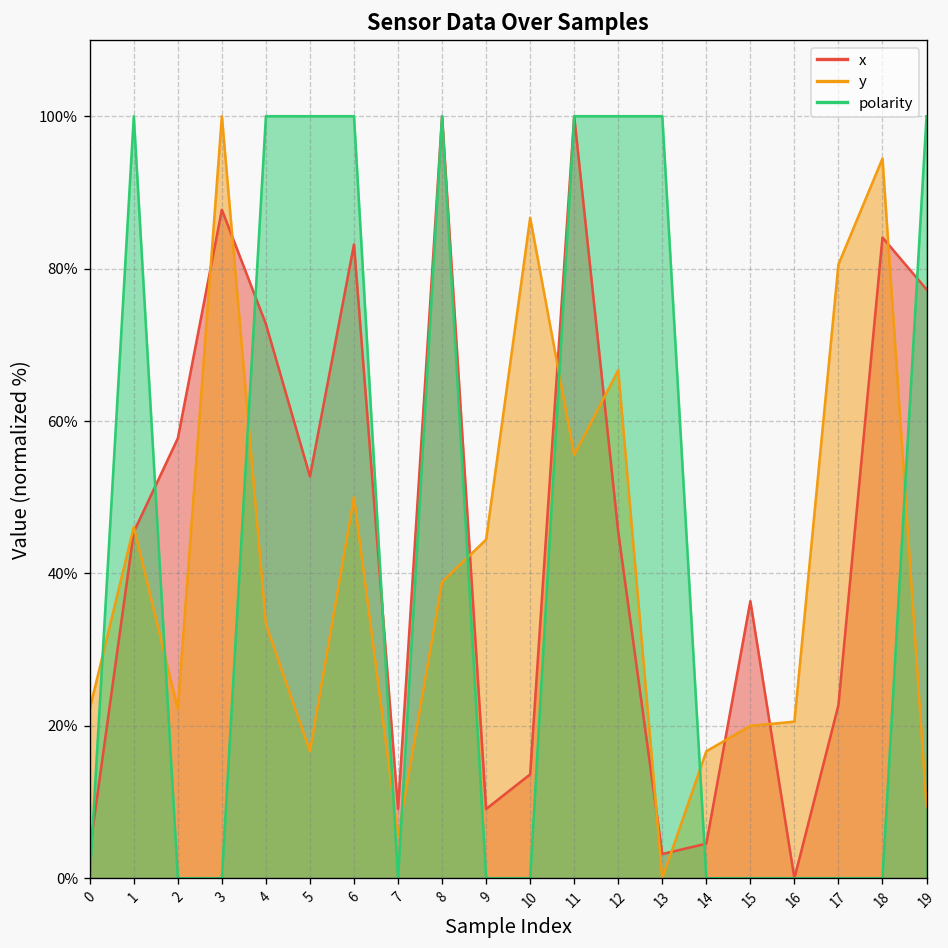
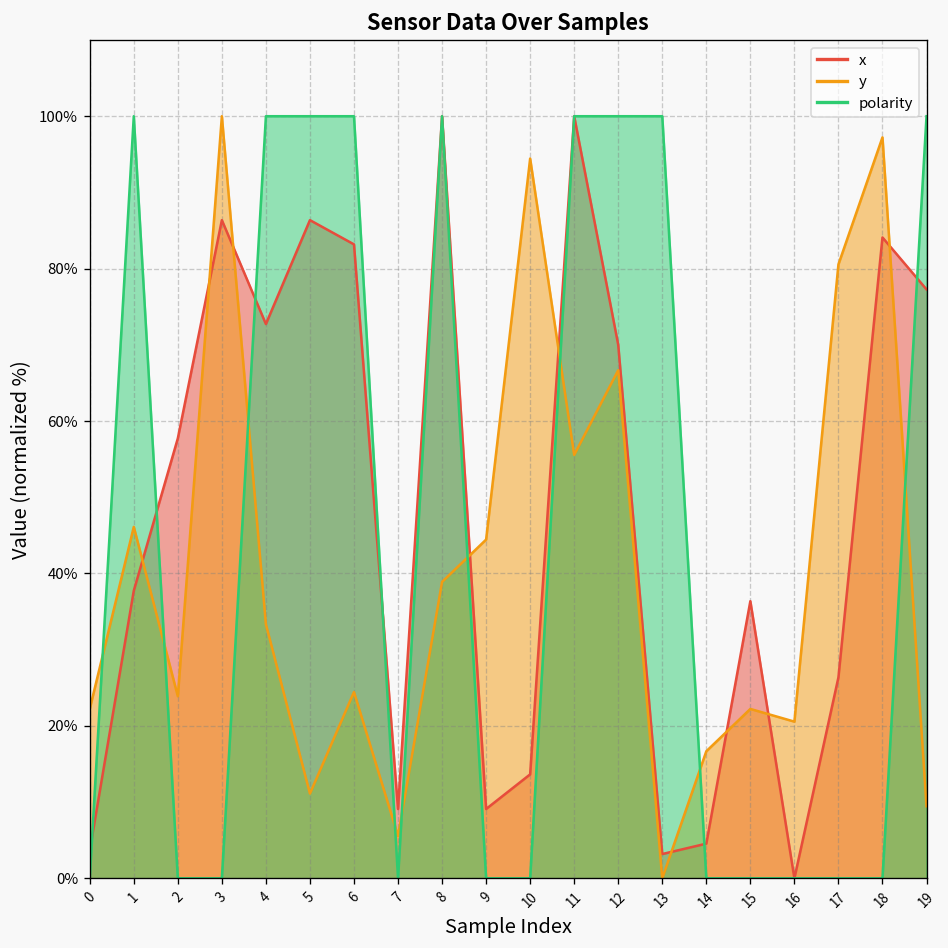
  {
    "x": {
      "0": "4%",
-     "1": "45%",
+     "1": "38%",
      "2": "58%",
-     "3": "88%",
+     "3": "86%",
      "4": "73%",
-     "5": "53%",
+     "5": "86%",
      "6": "83%",
      "7": "9%",
      "9": "9%",
      "10": "14%",
-     "12": "45%",
+     "12": "70%",
      "13": "3%",
      "14": "5%",
      "15": "36%",
-     "17": "23%",
+     "17": "26%",
      "18": "84%",
      "19": "77%"
    },
    "y": {
      "0": "22%",
      "1": "46%",
-     "2": "22%",
+     "2": "24%",
      "3": "100%",
      "4": "33%",
-     "5": "17%",
-     "6": "50%",
+     "5": "11%",
+     "6": "24%",
      "7": "6%",
      "8": "39%",
      "9": "44%",
-     "10": "87%",
+     "10": "94%",
      "11": "56%",
      "12": "67%",
      "13": "0%",
      "14": "17%",
-     "15": "20%",
+     "15": "22%",
      "16": "21%",
      "17": "81%",
-     "18": "94%",
+     "18": "97%",
      "19": "9%"
    },
    "polarity": {
      "0": "0%",
      "1": "100%",
      "2": "0%",
      "3": "0%",
      "4": "100%",
      "5": "100%",
      "6": "100%",
      "7": "0%",
      "9": "0%",
      "10": "0%",
      "12": "100%",
      "13": "100%",
      "14": "0%",
      "15": "0%",
      "17": "0%",
      "18": "0%",
      "19": "100%"
    }
  }
